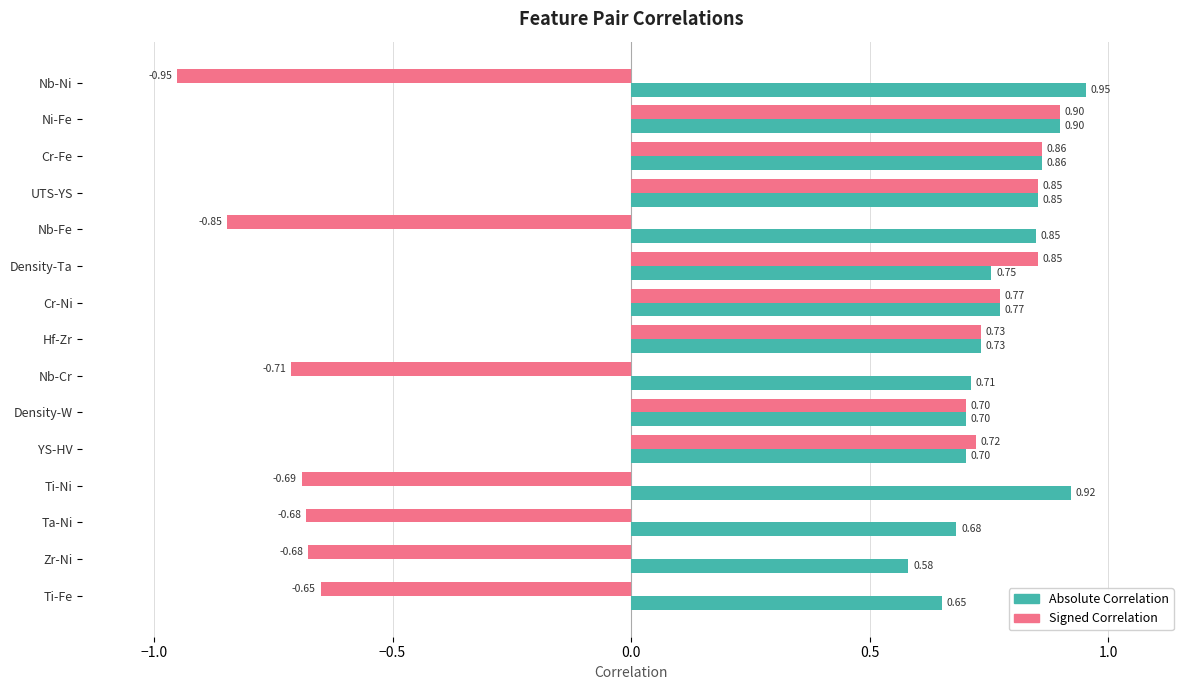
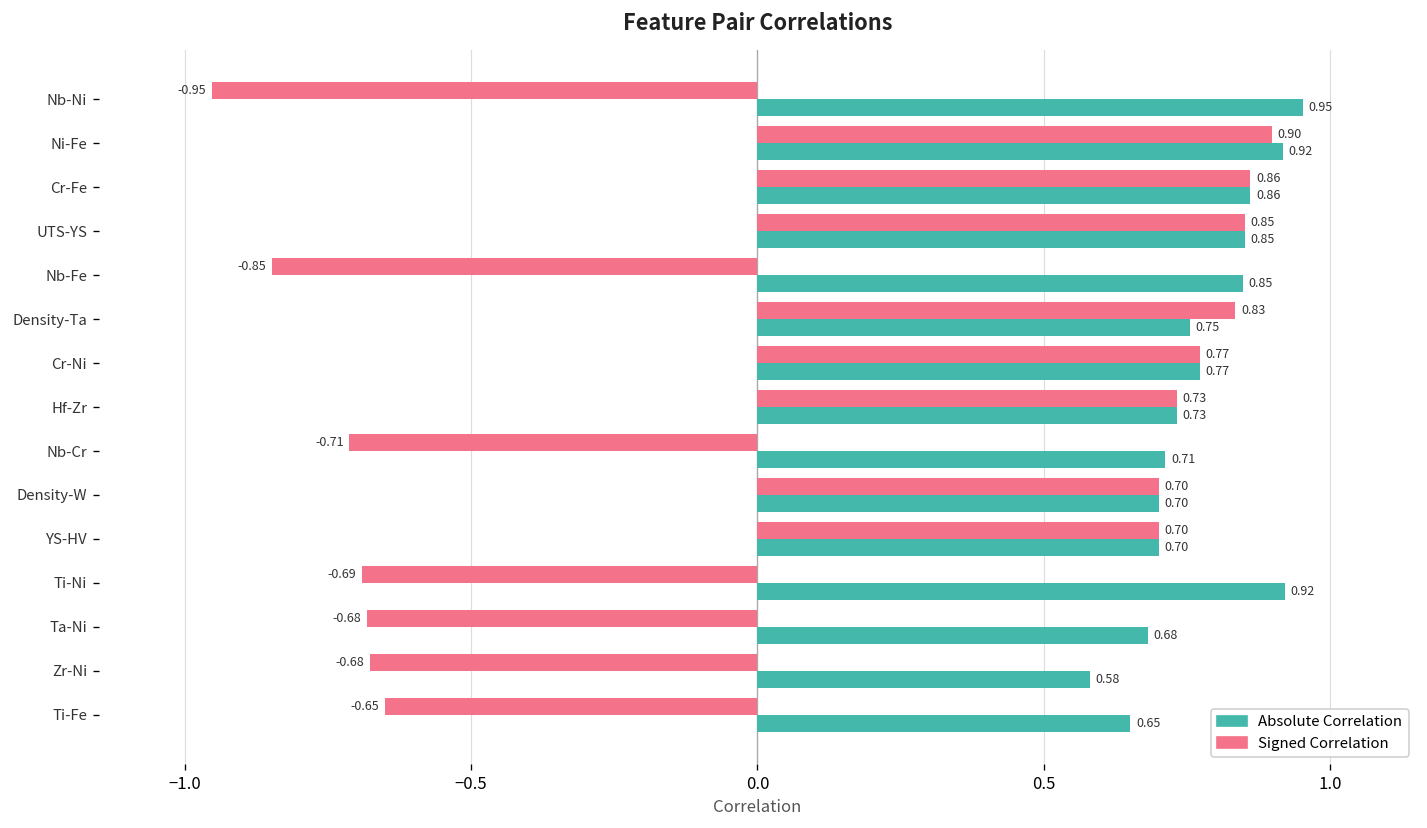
  {
    "Absolute Correlation": {
      "Nb-Ni": 0.95,
-     "Ni-Fe": 0.90,
+     "Ni-Fe": 0.92,
      "Cr-Fe": 0.86,
      "UTS-YS": 0.85,
      "Nb-Fe": 0.85,
      "Density-Ta": 0.75,
      "Cr-Ni": 0.77,
      "Hf-Zr": 0.73,
      "Nb-Cr": 0.71,
      "Density-W": 0.70,
      "YS-HV": 0.70,
      "Ti-Ni": 0.92,
      "Ta-Ni": 0.68,
      "Zr-Ni": 0.58,
      "Ti-Fe": 0.65
    },
    "Signed Correlation": {
      "Nb-Ni": -0.95,
      "Ni-Fe": 0.90,
      "Cr-Fe": 0.86,
      "UTS-YS": 0.85,
      "Nb-Fe": -0.85,
-     "Density-Ta": 0.85,
+     "Density-Ta": 0.83,
      "Cr-Ni": 0.77,
      "Hf-Zr": 0.73,
      "Nb-Cr": -0.71,
      "Density-W": 0.70,
-     "YS-HV": 0.72,
+     "YS-HV": 0.70,
      "Ti-Ni": -0.69,
      "Ta-Ni": -0.68,
      "Zr-Ni": -0.68,
      "Ti-Fe": -0.65
    }
  }
